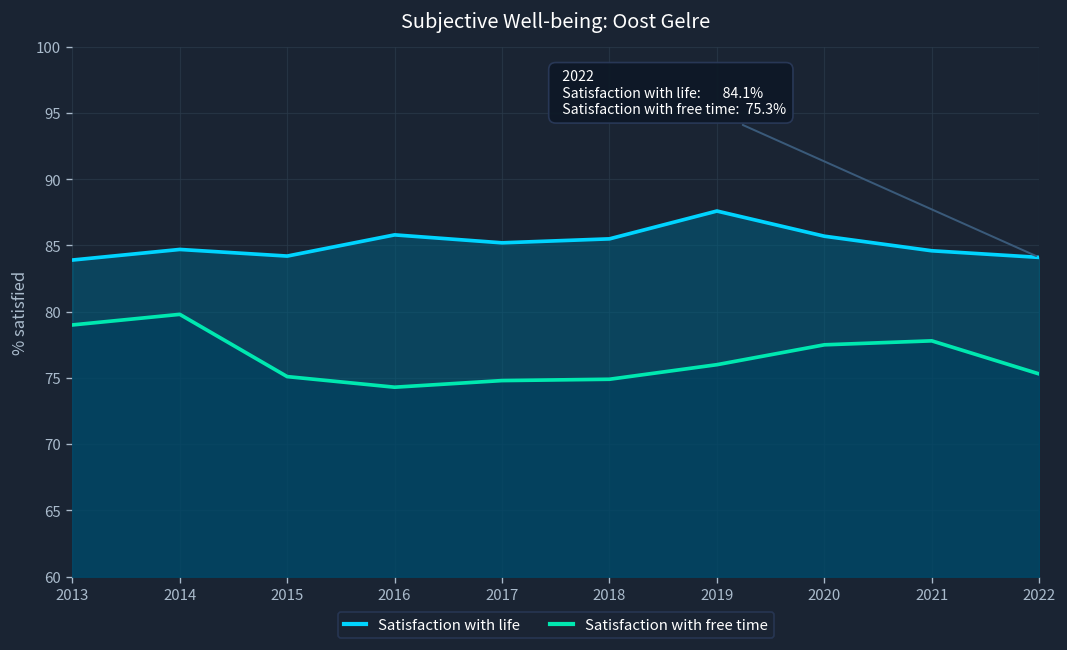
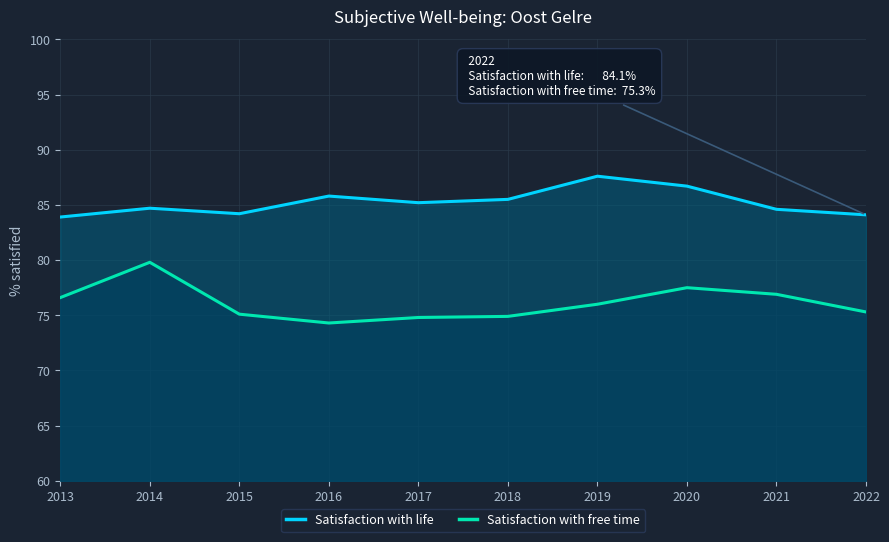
  {
    "Satisfaction with life": {
      "2013": 83.9,
      "2014": 84.7,
      "2015": 84.2,
      "2016": 85.8,
      "2017": 85.2,
-     "2020": 85.7,
+     "2020": 86.7,
      "2022": 84.1
    },
    "Satisfaction with free time": {
-     "2013": 79.0,
+     "2013": 76.6,
      "2014": 79.8,
      "2015": 75.1,
      "2016": 74.3,
      "2017": 74.8,
      "2018": 74.9,
      "2019": 76.0,
      "2020": 77.5,
-     "2021": 77.8,
+     "2021": 76.9,
      "2022": 75.3
    }
  }
